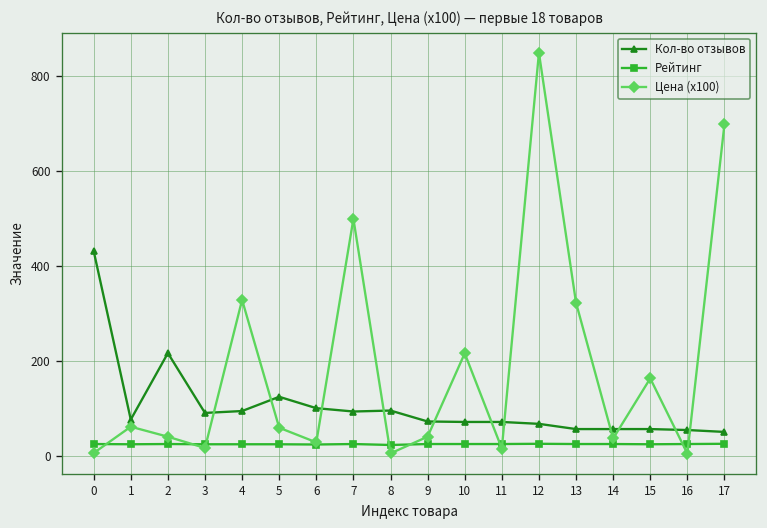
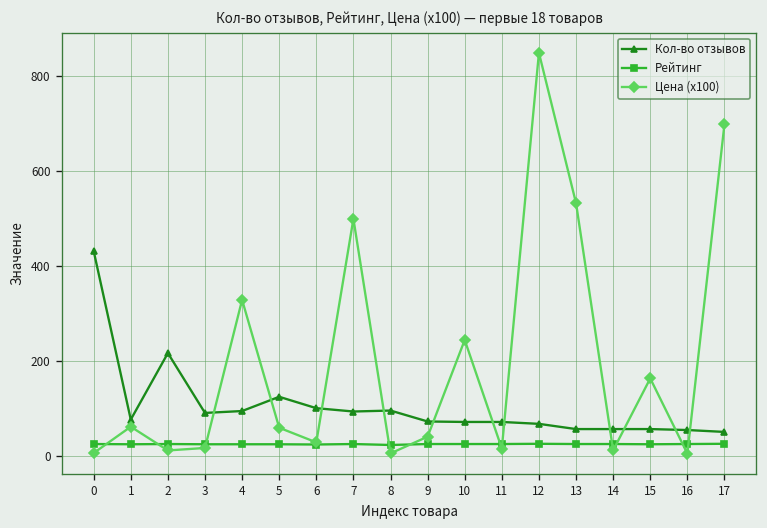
  {
    "Цена (x100)": {
      "0": 10,
      "1": 60,
-     "2": 40,
+     "2": 10,
      "3": 20,
      "4": 330,
      "5": 60,
      "7": 500,
      "8": 0,
      "9": 40,
-     "10": 220,
+     "10": 240,
      "11": 10,
      "12": 850,
-     "13": 320,
-     "14": 40,
+     "13": 530,
+     "14": 10,
      "15": 160,
      "16": 0,
      "17": 700
    }
  }
